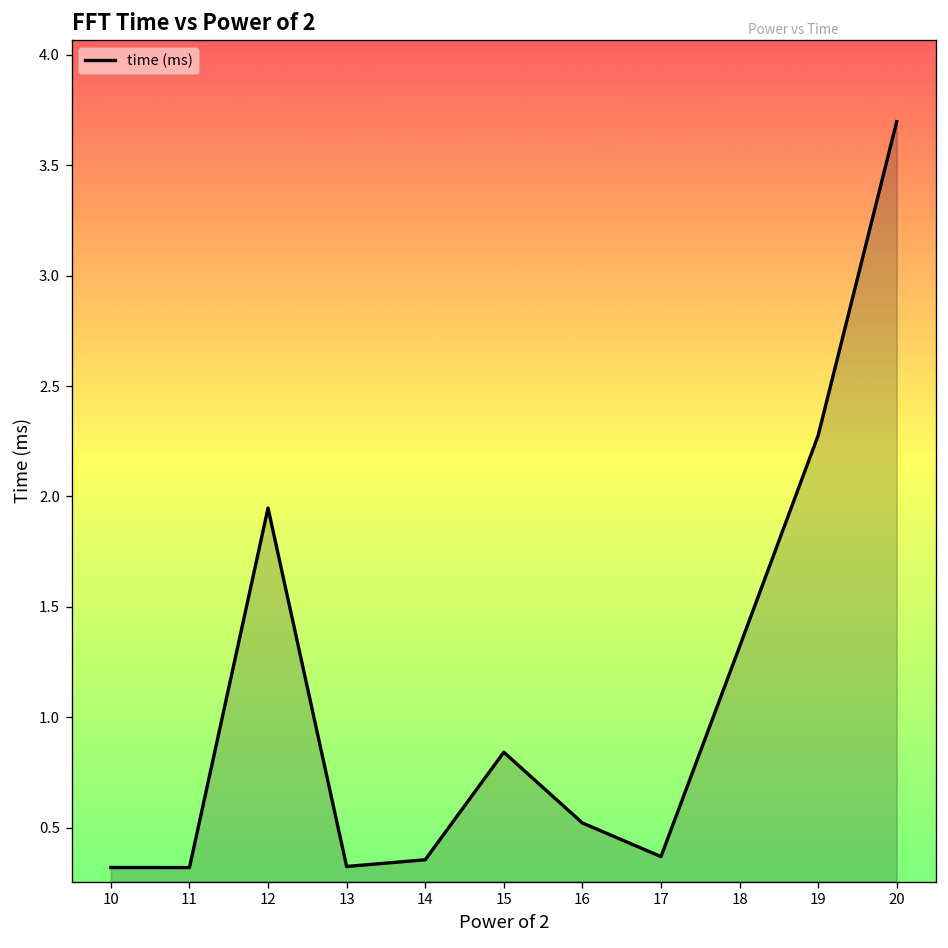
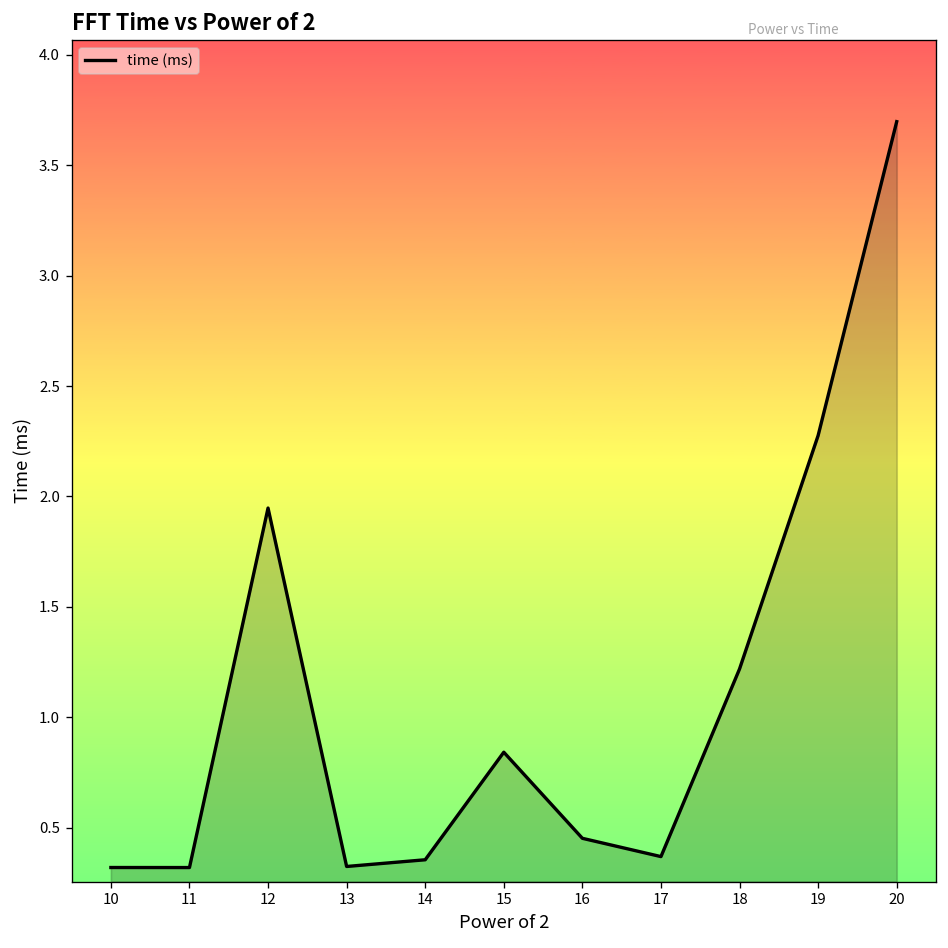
  {
    "10": 0.32,
    "11": 0.32,
    "12": 1.95,
    "13": 0.32,
    "14": 0.35,
    "15": 0.84,
-   "16": 0.52,
+   "16": 0.45,
    "17": 0.37,
-   "18": 1.32,
+   "18": 1.22,
    "19": 2.28,
    "20": 3.70
  }
